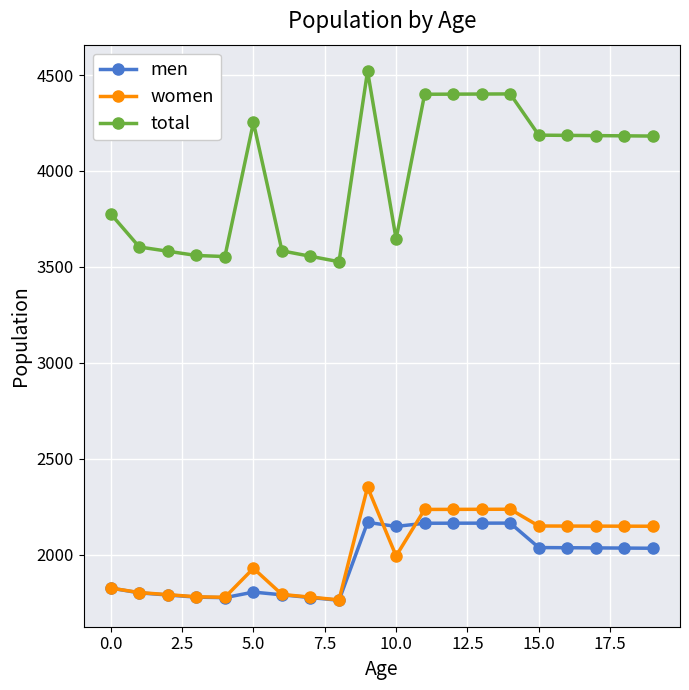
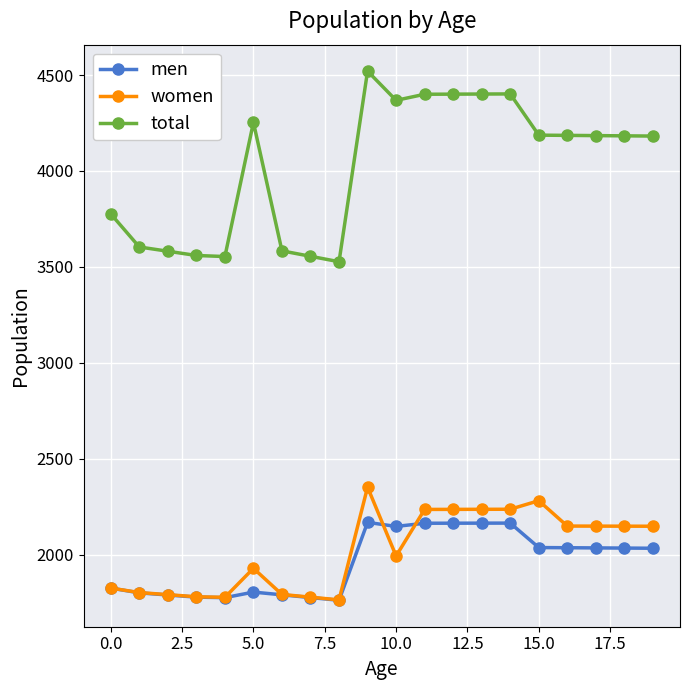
  {
    "men": {
      "5.0": 1800,
      "10.0": 2150,
      "15.0": 2040
    },
    "women": {
      "5.0": 1930,
      "10.0": 1990,
-     "15.0": 2150
+     "15.0": 2280
    },
    "total": {
      "0.0": 3780,
      "5.0": 4250,
-     "10.0": 3650,
+     "10.0": 4370,
      "15.0": 4190
    }
  }
